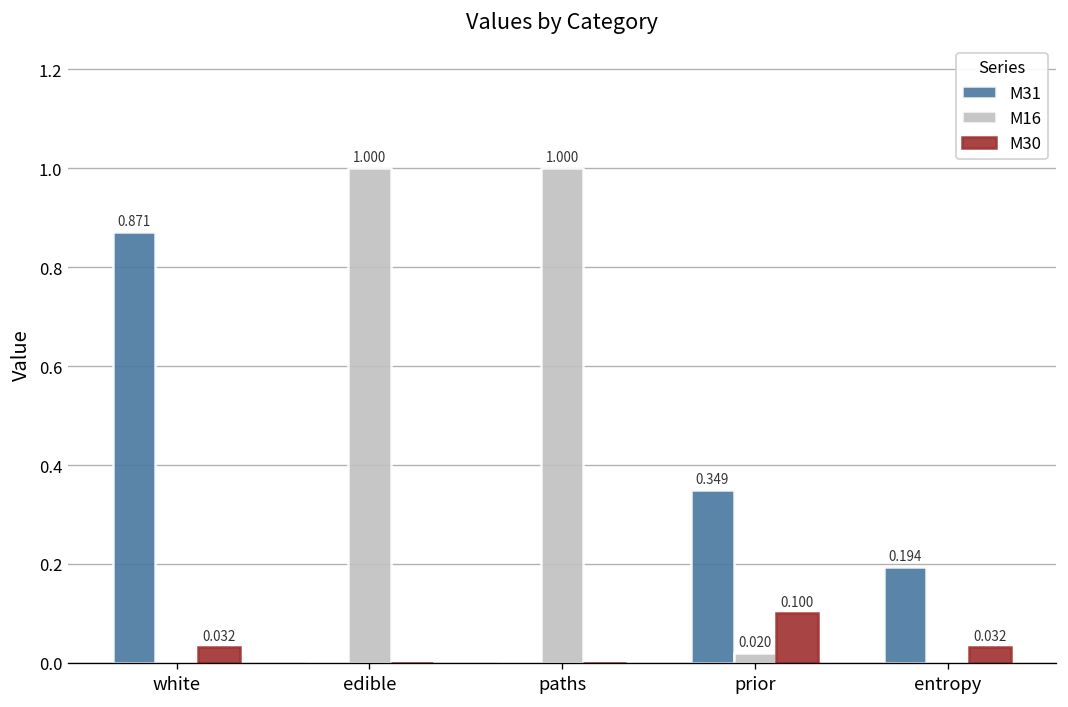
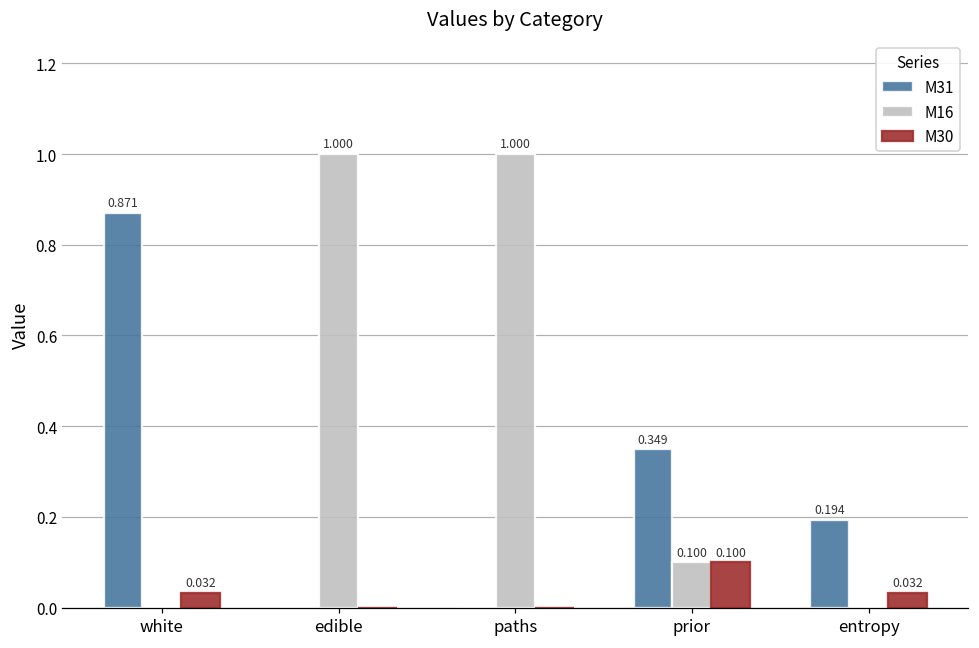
  {
    "M31": {
      "white": 0.871,
      "prior": 0.349,
      "entropy": 0.194
    },
    "M16": {
      "edible": 1.000,
      "paths": 1.000,
-     "prior": 0.020
+     "prior": 0.100
    },
    "M30": {
      "white": 0.032,
      "prior": 0.100,
      "entropy": 0.032
    }
  }
